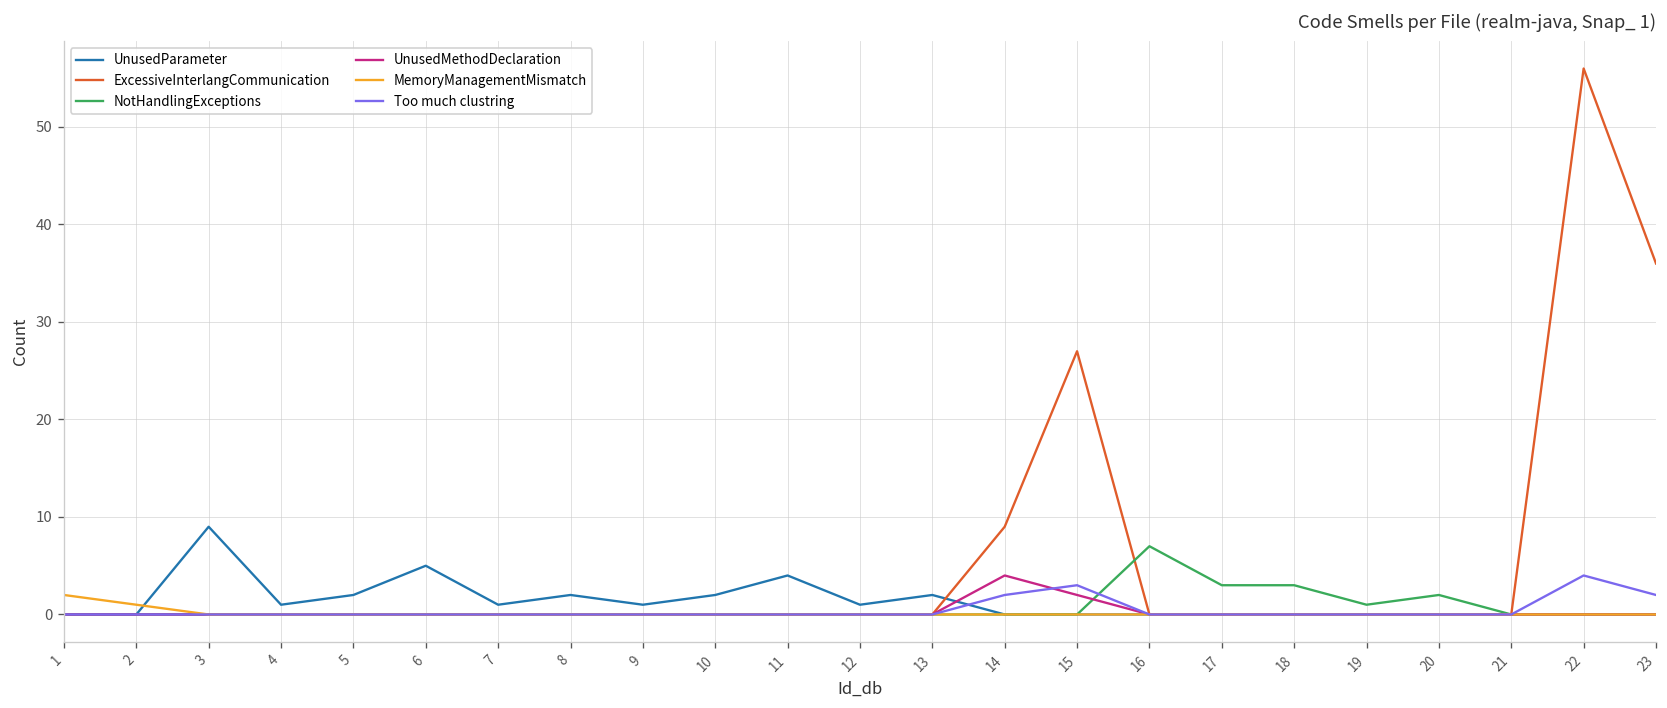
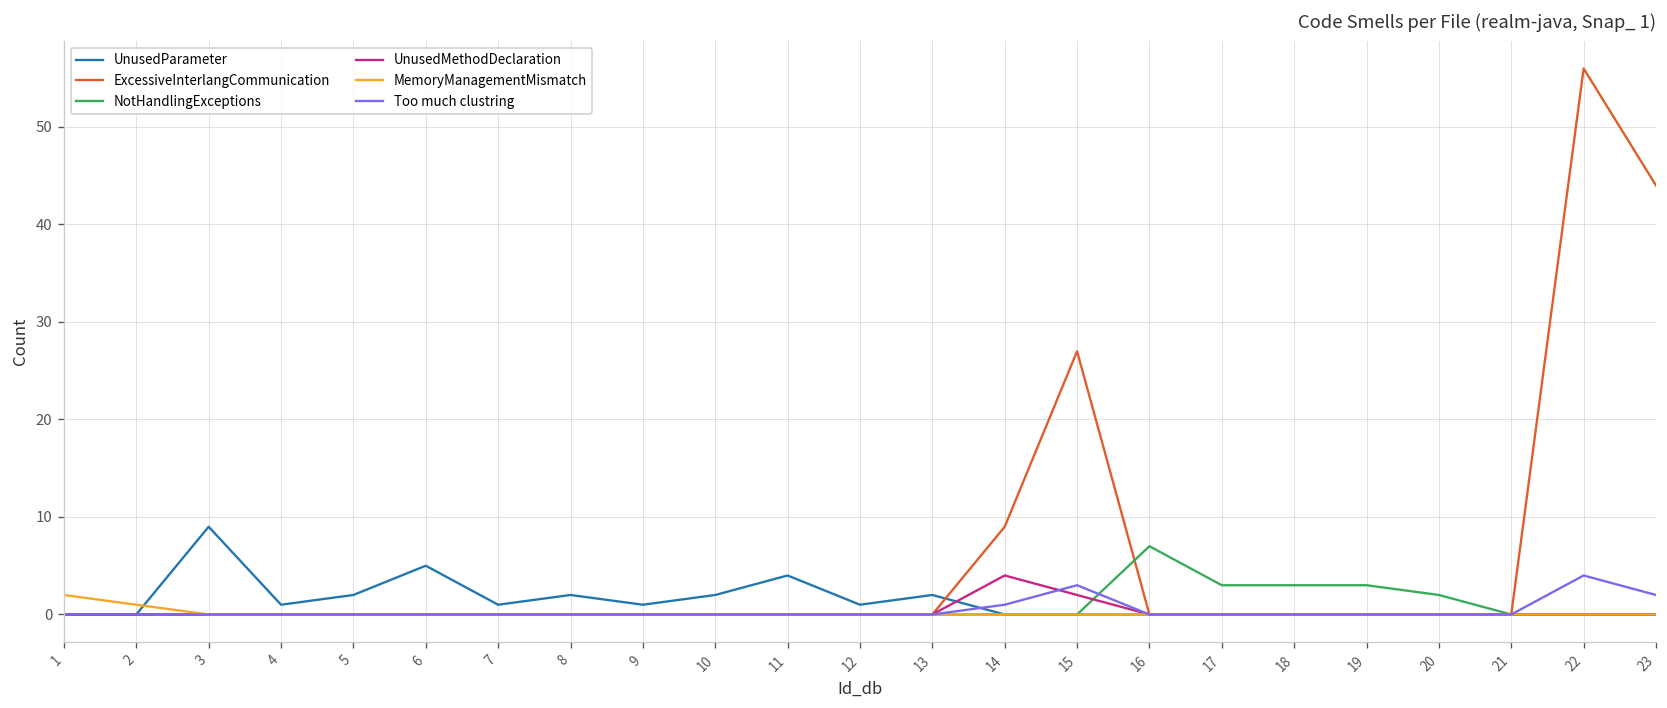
  {
    "UnusedParameter": {
      "3": 9,
      "4": 1,
      "5": 2,
      "6": 5,
      "7": 1,
      "8": 2,
      "9": 1,
      "10": 2,
      "11": 4,
      "12": 1,
      "13": 2
    },
    "ExcessiveInterlangCommunication": {
      "14": 9,
      "15": 27,
      "22": 56,
-     "23": 36
+     "23": 44
    },
    "NotHandlingExceptions": {
      "16": 7,
      "17": 3,
      "18": 3,
-     "19": 1,
+     "19": 3,
      "20": 2
    },
    "UnusedMethodDeclaration": {
      "14": 4,
      "15": 2
    },
    "MemoryManagementMismatch": {
      "1": 2,
      "2": 1
    },
    "Too much clustring": {
-     "14": 2,
+     "14": 1,
      "15": 3,
      "22": 4,
      "23": 2
    }
  }
